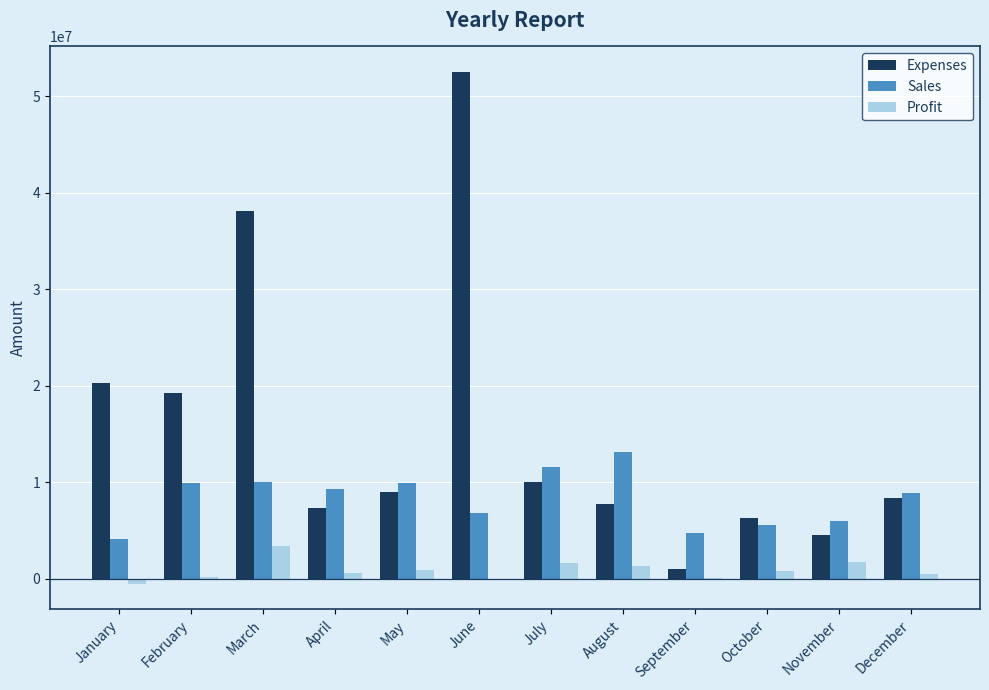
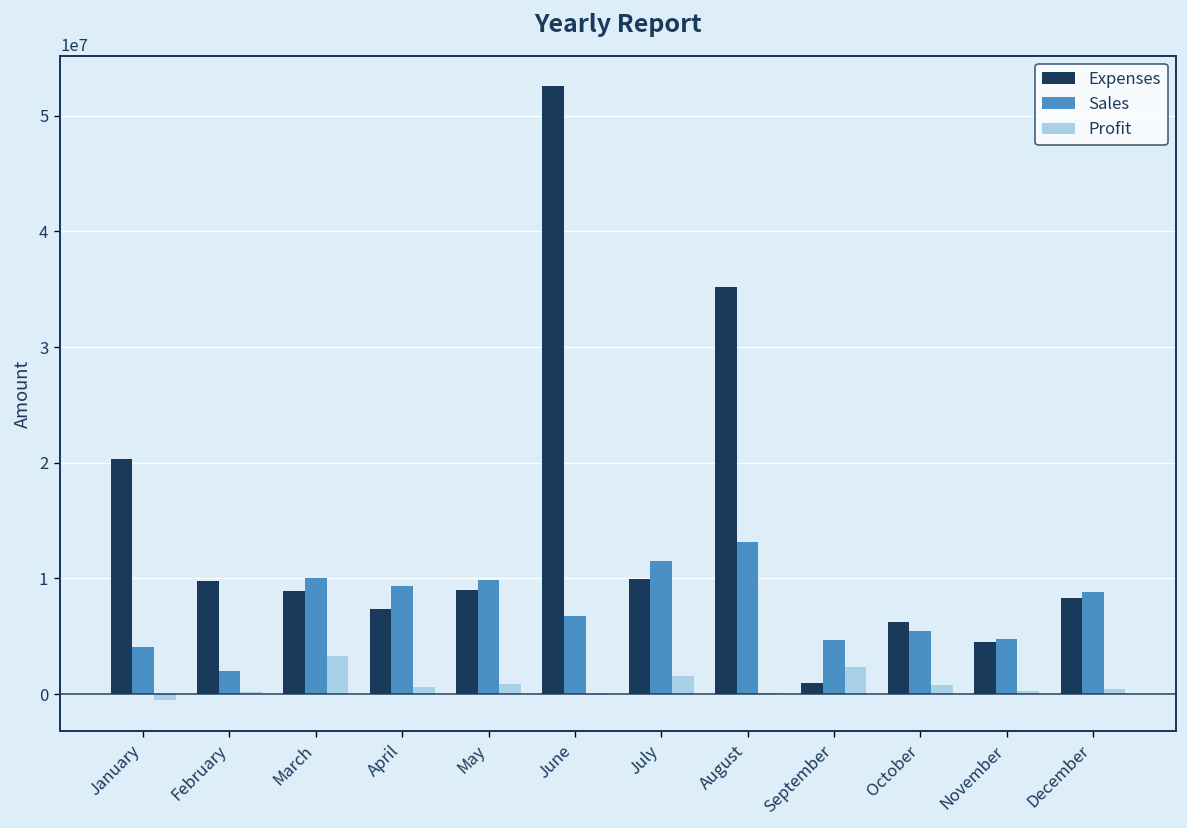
  {
    "Expenses": {
      "January": 20000000,
-     "February": 19000000,
-     "March": 38000000,
+     "February": 10000000,
+     "March": 9000000,
      "April": 7000000,
      "May": 9000000,
      "June": 53000000,
      "July": 10000000,
-     "August": 8000000,
+     "August": 35000000,
      "September": 1000000,
      "October": 6000000,
      "November": 5000000,
      "December": 8000000
    },
    "Sales": {
      "January": 4000000,
-     "February": 10000000,
+     "February": 2000000,
      "March": 10000000,
      "April": 9000000,
      "May": 10000000,
      "June": 7000000,
      "July": 12000000,
      "August": 13000000,
      "September": 5000000,
      "October": 5000000,
-     "November": 6000000,
+     "November": 5000000,
      "December": 9000000
    },
    "Profit": {
      "January": -1000000,
      "March": 3000000,
      "April": 1000000,
      "May": 1000000,
      "July": 2000000,
-     "August": 1000000,
-     "September": 0,
+     "August": 0,
+     "September": 2000000,
      "October": 1000000,
-     "November": 2000000,
+     "November": 0,
      "December": 0
    }
  }
